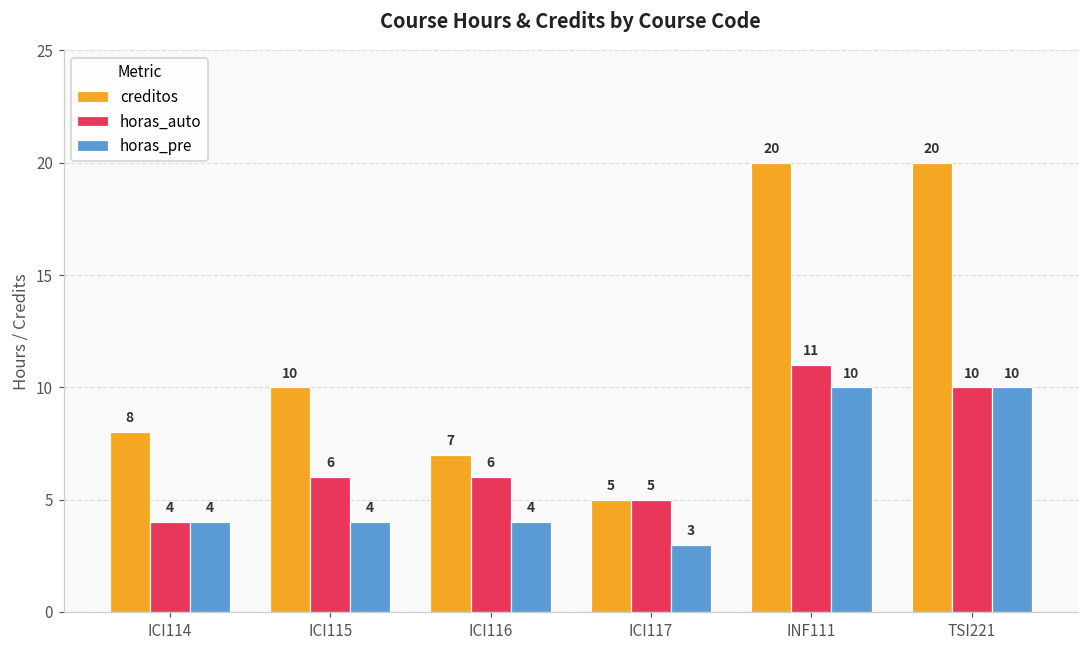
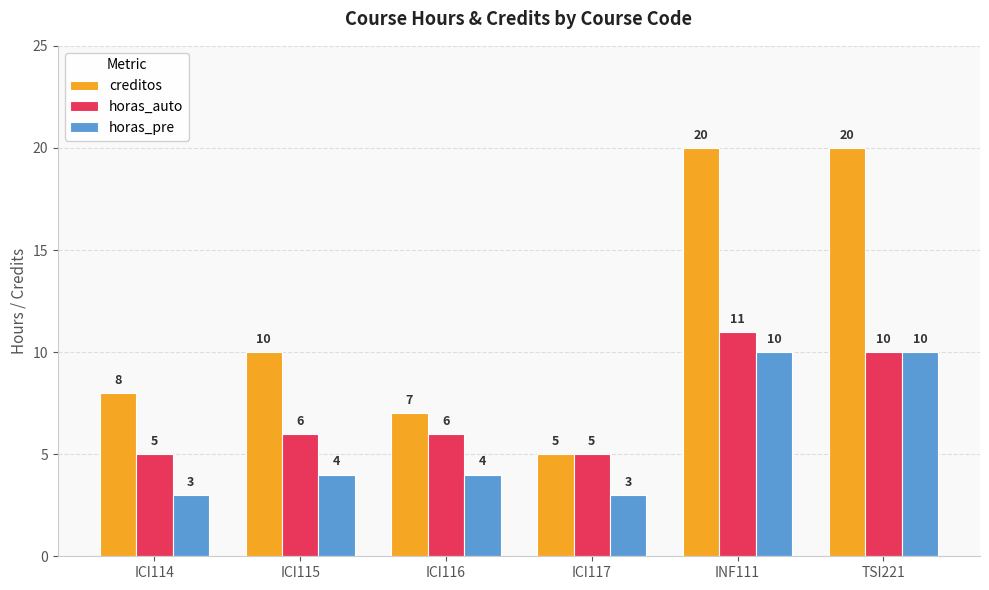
  {
    "creditos": {
      "ICI114": 8,
      "ICI115": 10,
      "ICI116": 7,
      "ICI117": 5,
      "INF111": 20,
      "TSI221": 20
    },
    "horas_auto": {
-     "ICI114": 4,
+     "ICI114": 5,
      "ICI115": 6,
      "ICI116": 6,
      "ICI117": 5,
      "INF111": 11,
      "TSI221": 10
    },
    "horas_pre": {
-     "ICI114": 4,
+     "ICI114": 3,
      "ICI115": 4,
      "ICI116": 4,
      "ICI117": 3,
      "INF111": 10,
      "TSI221": 10
    }
  }
